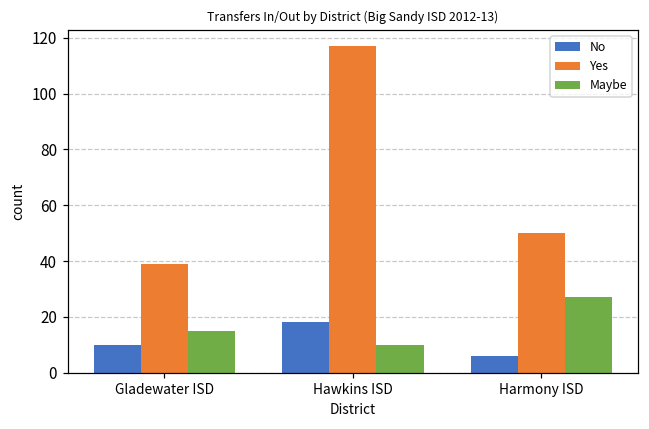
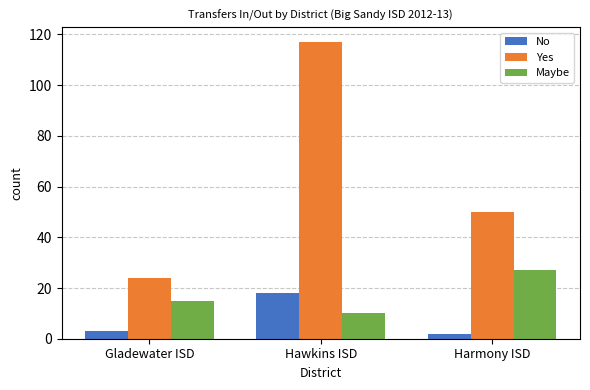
  {
    "No": {
-     "Gladewater ISD": 10,
+     "Gladewater ISD": 3,
      "Hawkins ISD": 18,
-     "Harmony ISD": 6
+     "Harmony ISD": 2
    },
    "Yes": {
-     "Gladewater ISD": 39,
+     "Gladewater ISD": 24,
      "Hawkins ISD": 117,
      "Harmony ISD": 50
    },
    "Maybe": {
      "Gladewater ISD": 15,
      "Hawkins ISD": 10,
      "Harmony ISD": 27
    }
  }
